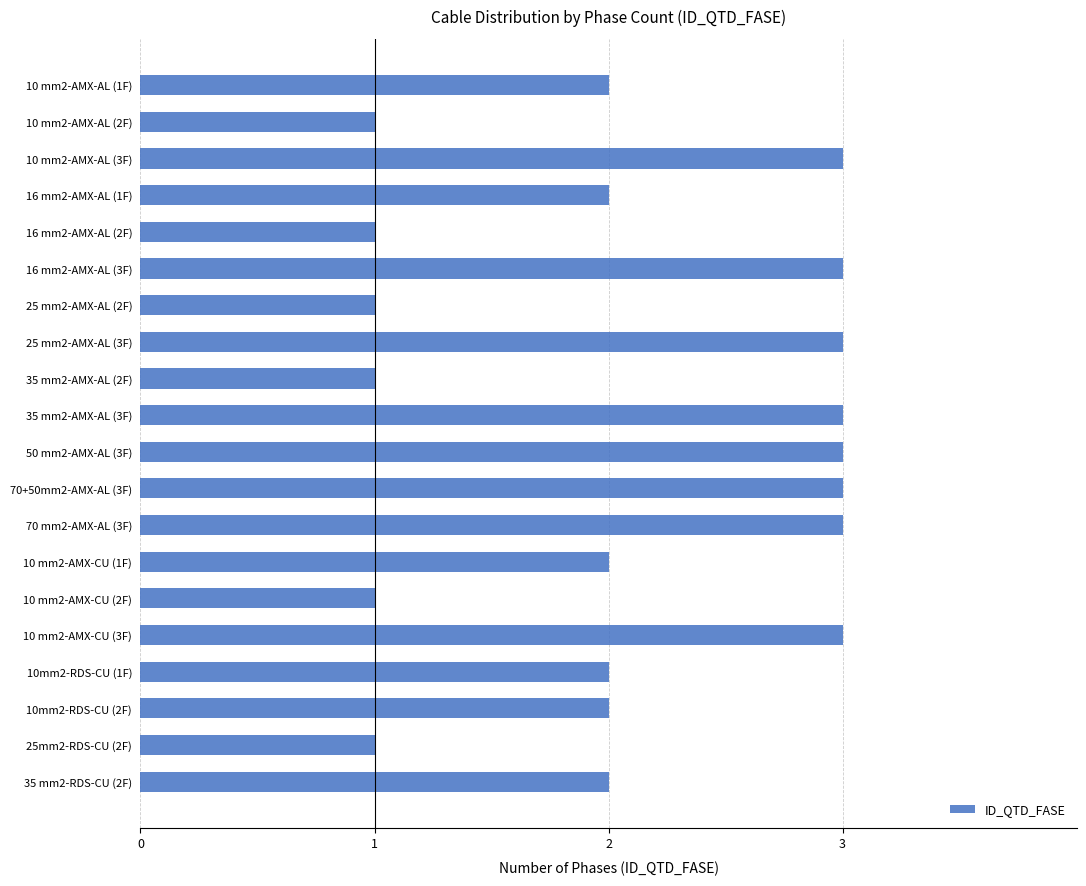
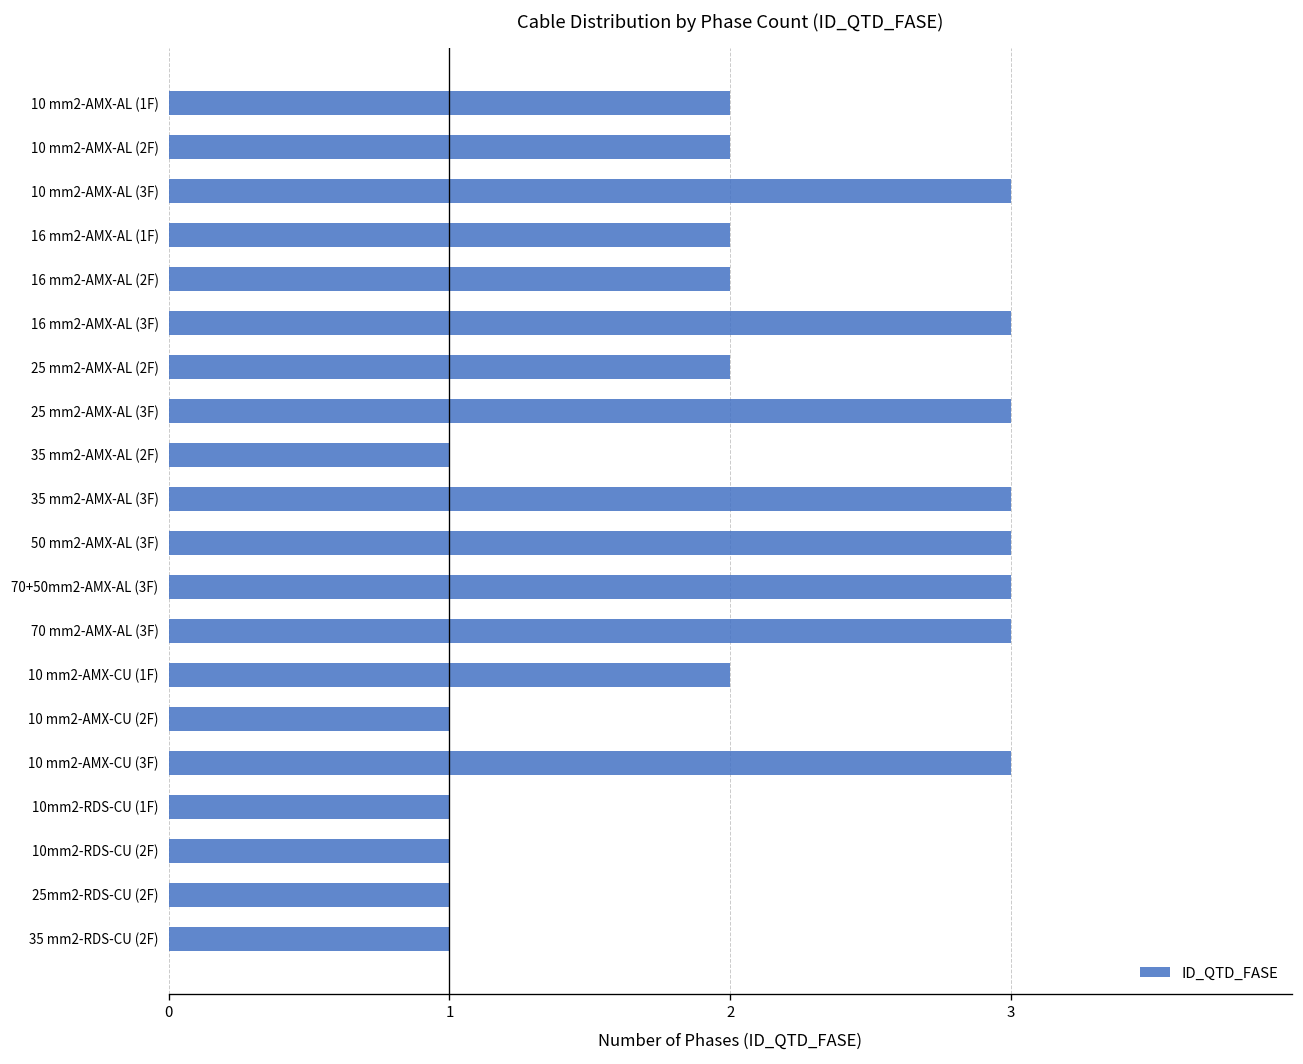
  {
    "10 mm2-AMX-AL (1F)": 2,
-   "10 mm2-AMX-AL (2F)": 1,
+   "10 mm2-AMX-AL (2F)": 2,
    "10 mm2-AMX-AL (3F)": 3,
    "16 mm2-AMX-AL (1F)": 2,
-   "16 mm2-AMX-AL (2F)": 1,
+   "16 mm2-AMX-AL (2F)": 2,
    "16 mm2-AMX-AL (3F)": 3,
-   "25 mm2-AMX-AL (2F)": 1,
+   "25 mm2-AMX-AL (2F)": 2,
    "25 mm2-AMX-AL (3F)": 3,
    "35 mm2-AMX-AL (2F)": 1,
    "35 mm2-AMX-AL (3F)": 3,
    "50 mm2-AMX-AL (3F)": 3,
    "70+50mm2-AMX-AL (3F)": 3,
    "70 mm2-AMX-AL (3F)": 3,
    "10 mm2-AMX-CU (1F)": 2,
    "10 mm2-AMX-CU (2F)": 1,
    "10 mm2-AMX-CU (3F)": 3,
-   "10mm2-RDS-CU (1F)": 2,
-   "10mm2-RDS-CU (2F)": 2,
+   "10mm2-RDS-CU (1F)": 1,
+   "10mm2-RDS-CU (2F)": 1,
    "25mm2-RDS-CU (2F)": 1,
-   "35 mm2-RDS-CU (2F)": 2
+   "35 mm2-RDS-CU (2F)": 1
  }
